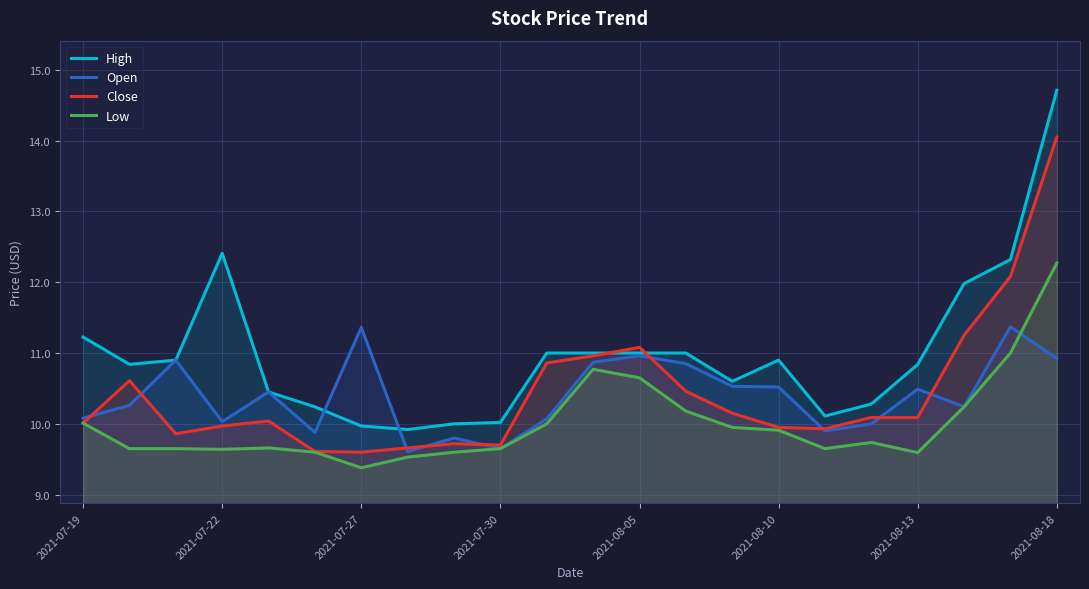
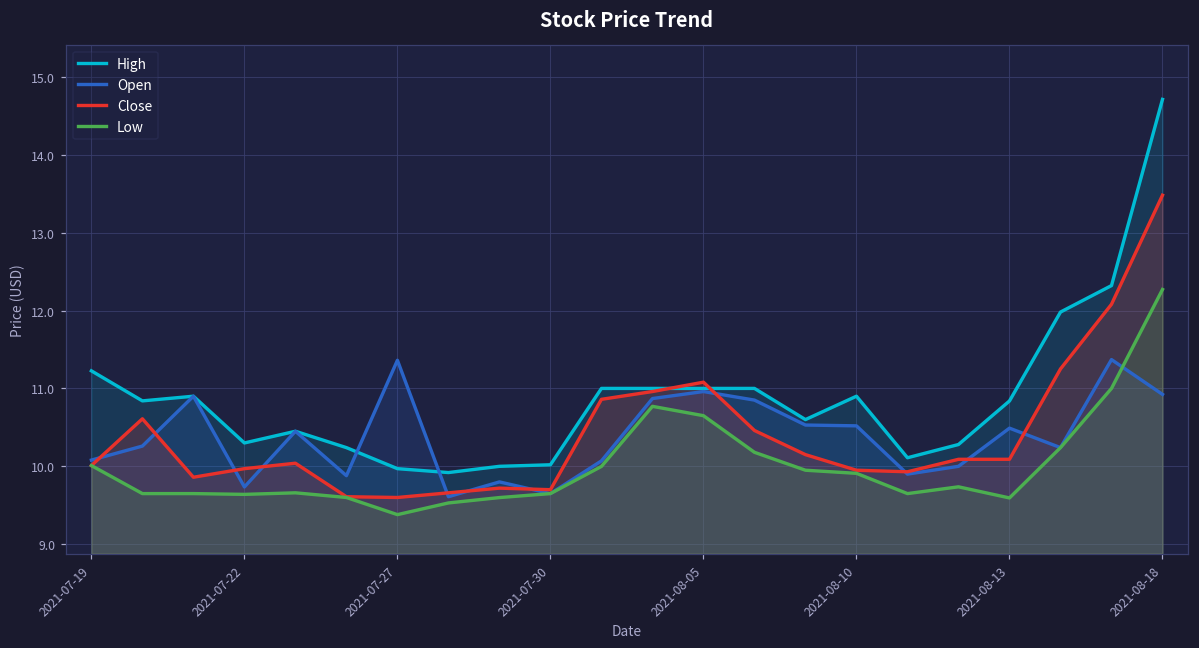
  {
    "High": {
      "2021-07-19": 11.2,
-     "2021-07-22": 12.4,
+     "2021-07-22": 10.3,
      "2021-07-27": 10.0,
      "2021-07-30": 10.0,
      "2021-08-05": 11.0,
      "2021-08-10": 10.9,
      "2021-08-13": 10.8,
      "2021-08-18": 14.7
    },
    "Open": {
      "2021-07-19": 10.1,
-     "2021-07-22": 10.0,
+     "2021-07-22": 9.7,
      "2021-07-27": 11.4,
      "2021-08-05": 11.0,
      "2021-08-10": 10.5,
      "2021-08-13": 10.5,
      "2021-08-18": 10.9
    },
    "Close": {
      "2021-07-22": 10.0,
      "2021-07-27": 9.6,
      "2021-07-30": 9.7,
      "2021-08-05": 11.1,
      "2021-08-10": 9.9,
      "2021-08-13": 10.1,
-     "2021-08-18": 14.0
+     "2021-08-18": 13.5
    },
    "Low": {
      "2021-07-22": 9.6,
      "2021-07-27": 9.4,
      "2021-08-05": 10.6,
      "2021-08-10": 9.9,
      "2021-08-13": 9.6,
      "2021-08-18": 12.3
    }
  }
